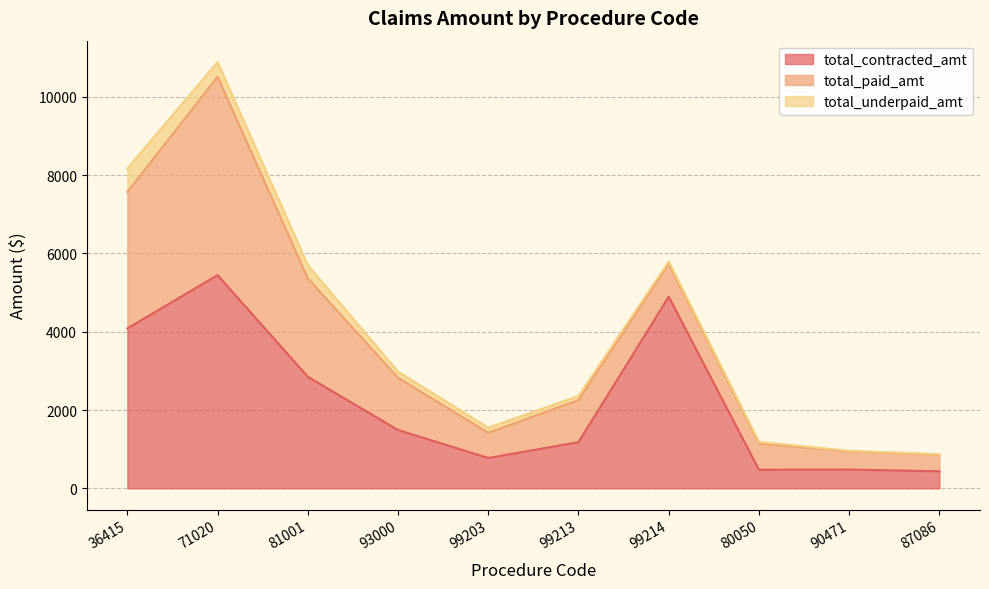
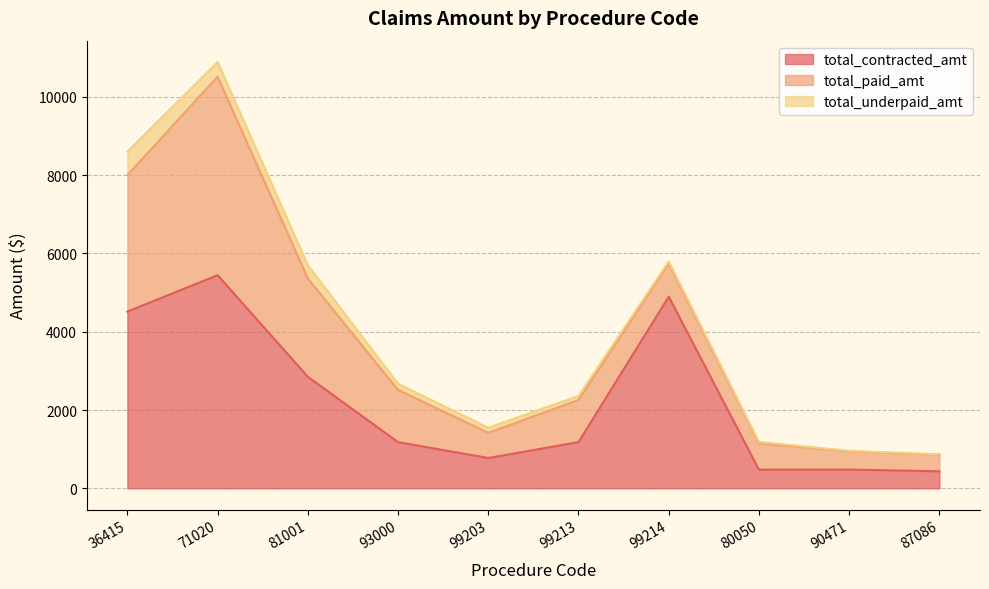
  {
    "total_contracted_amt": {
-     "36415": 4100,
+     "36415": 4500,
      "71020": 5400,
      "81001": 2900,
-     "93000": 1500,
+     "93000": 1200,
      "99203": 800,
      "99213": 1200,
      "99214": 4900,
      "80050": 500,
      "90471": 500,
      "87086": 400
    }
  }
